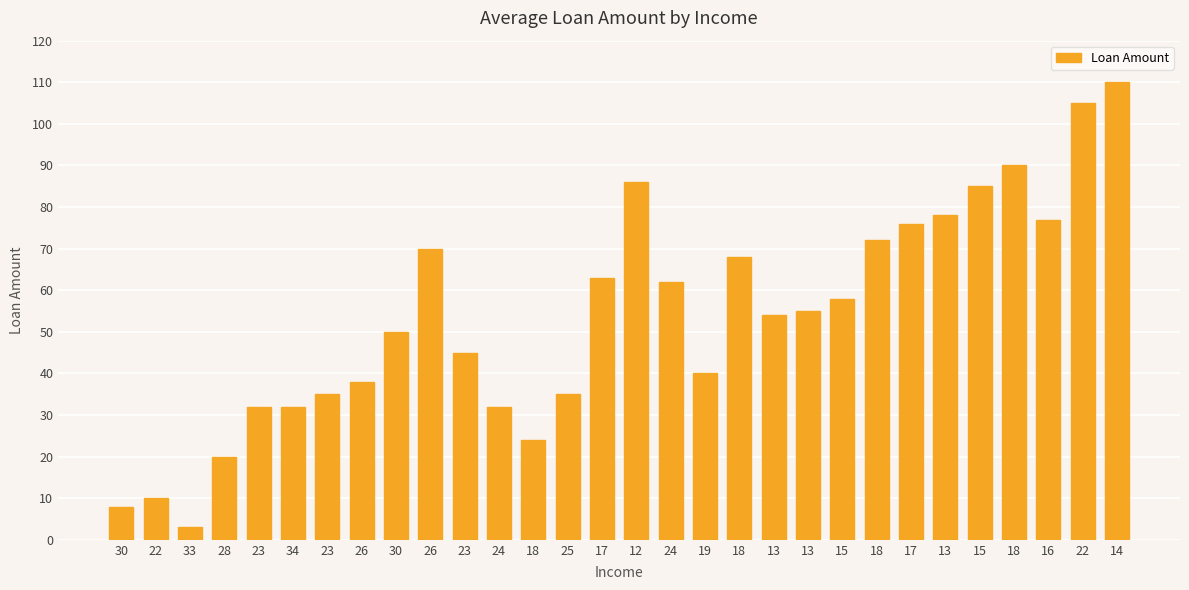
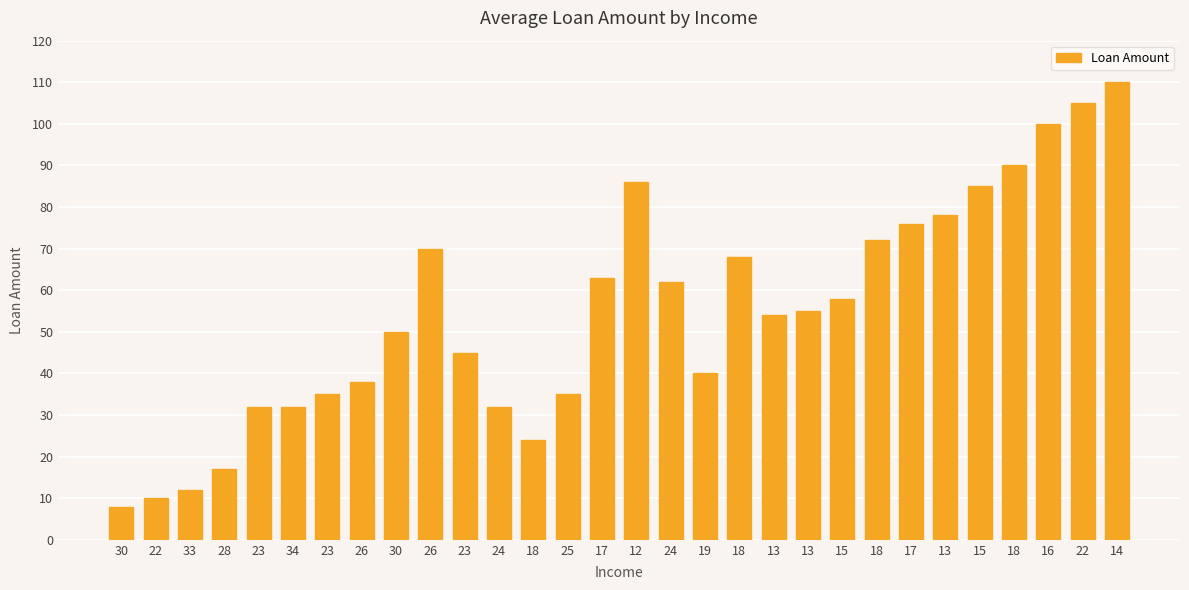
  {
-   "33": 3,
-   "28": 20,
+   "33": 12,
+   "28": 17,
    "34": 32,
    "25": 35,
    "12": 86,
    "19": 40,
-   "16": 77,
+   "16": 100,
    "14": 110
  }
